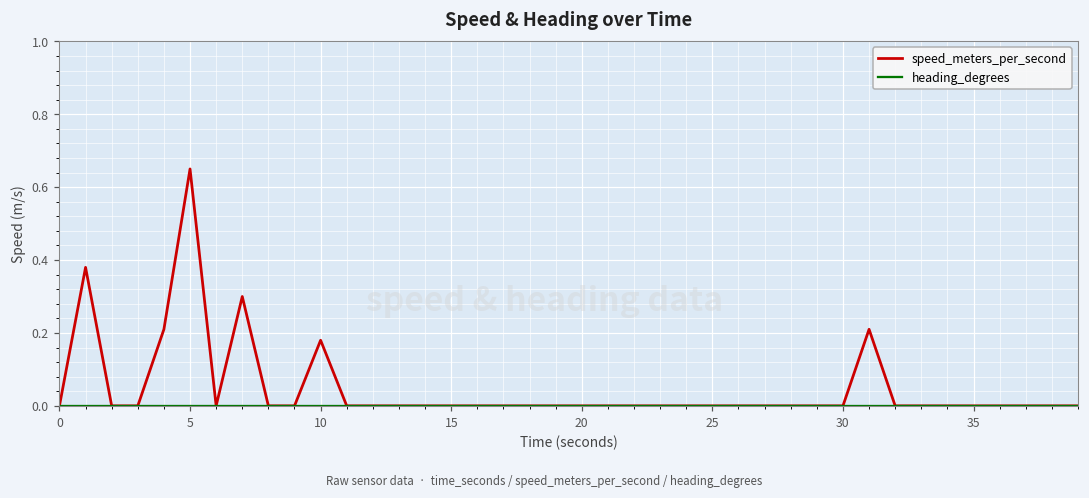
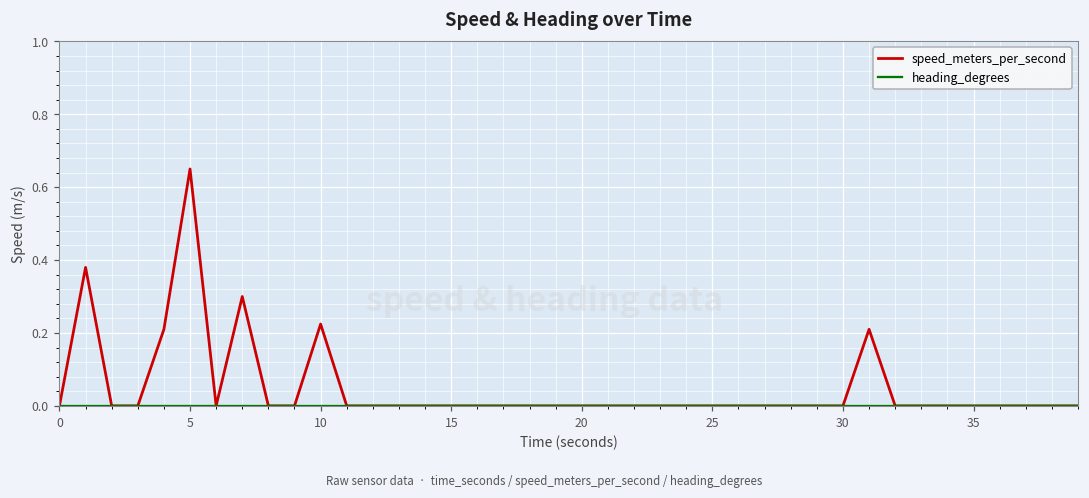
  {
    "speed_meters_per_second": {
      "5": 0.65,
-     "10": 0.18
+     "10": 0.22
    },
    "heading_degrees": {
      "5": 0.00,
      "10": 0.00
    }
  }
